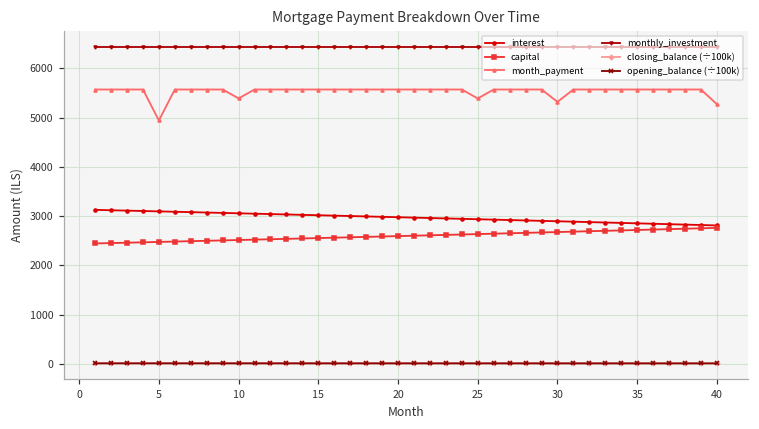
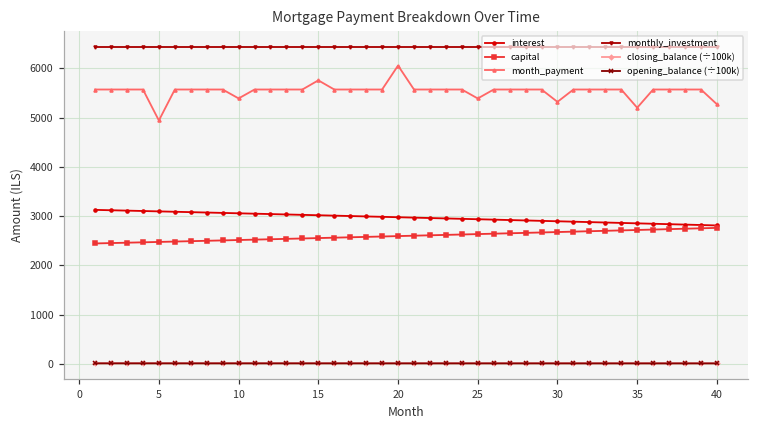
  {
    "capital": {
      "5": 2500,
      "10": 2500,
      "15": 2600,
      "20": 2600,
      "25": 2600,
      "30": 2700,
      "35": 2700
    },
    "month_payment": {
      "5": 4900,
      "10": 5400,
-     "15": 5600,
-     "20": 5600,
+     "15": 5800,
+     "20": 6100,
      "25": 5400,
      "30": 5300,
-     "35": 5600,
+     "35": 5200,
      "40": 5300
    }
  }
